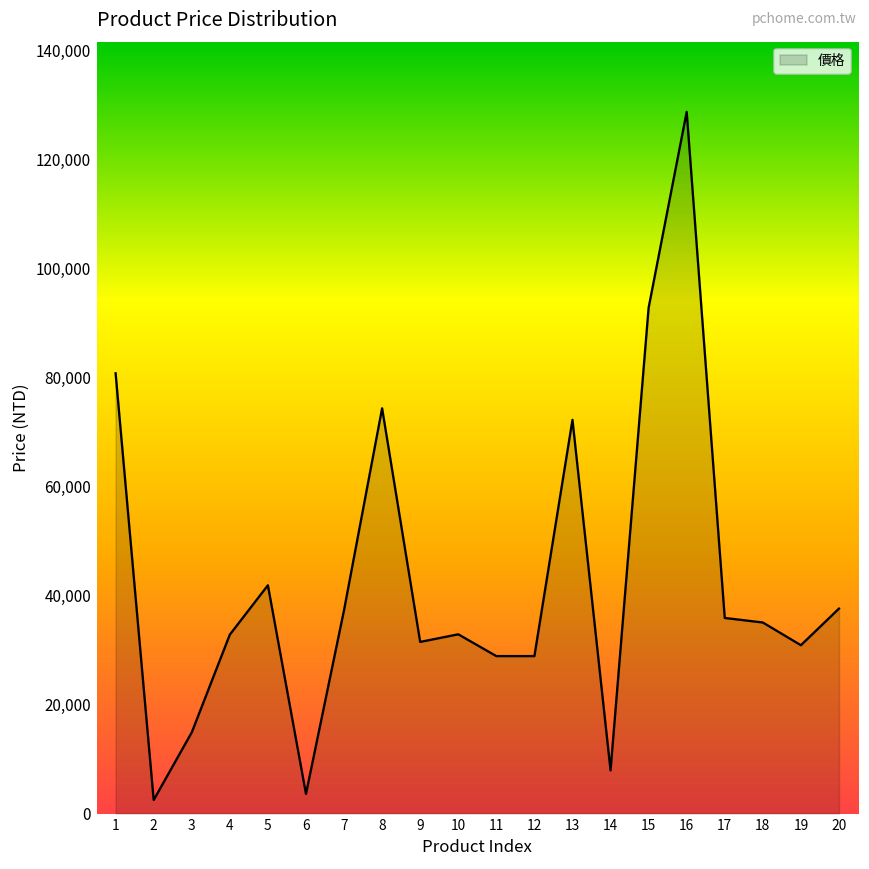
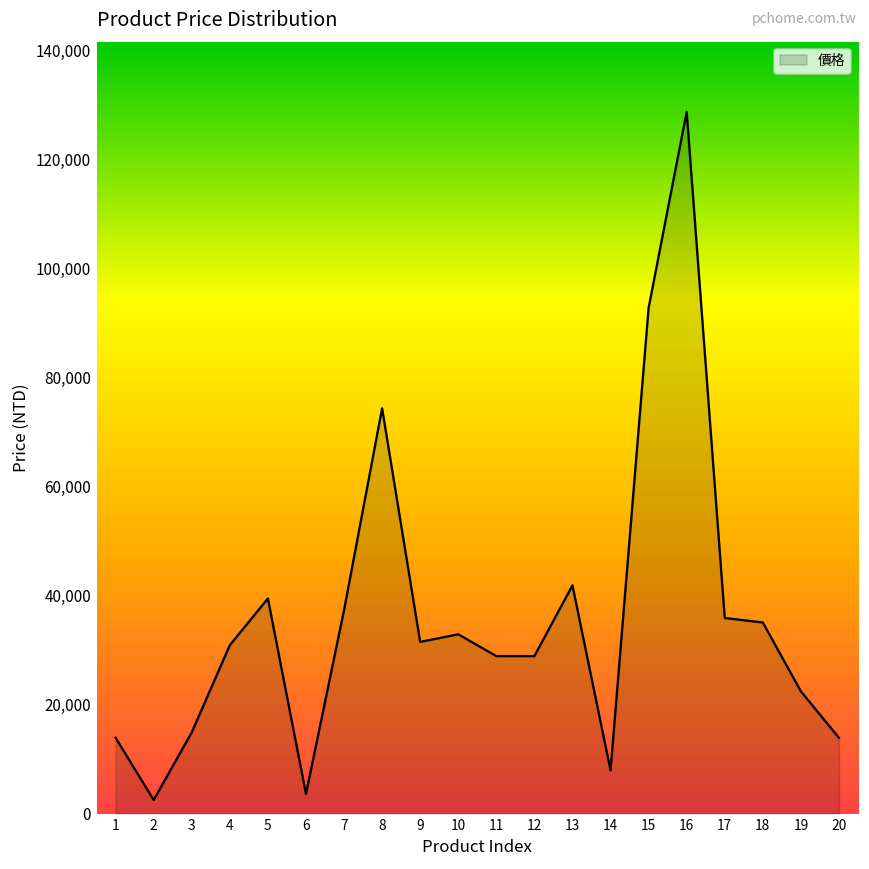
  {
-   "1": "81,000",
+   "1": "14,000",
    "2": "2,000",
    "3": "15,000",
-   "4": "33,000",
-   "5": "42,000",
+   "4": "31,000",
+   "5": "39,000",
    "6": "4,000",
    "7": "37,000",
    "8": "74,000",
    "9": "32,000",
    "10": "33,000",
    "11": "29,000",
    "12": "29,000",
-   "13": "72,000",
+   "13": "42,000",
    "14": "8,000",
    "15": "93,000",
    "16": "129,000",
    "17": "36,000",
    "18": "35,000",
-   "19": "31,000",
-   "20": "38,000"
+   "19": "22,000",
+   "20": "14,000"
  }
